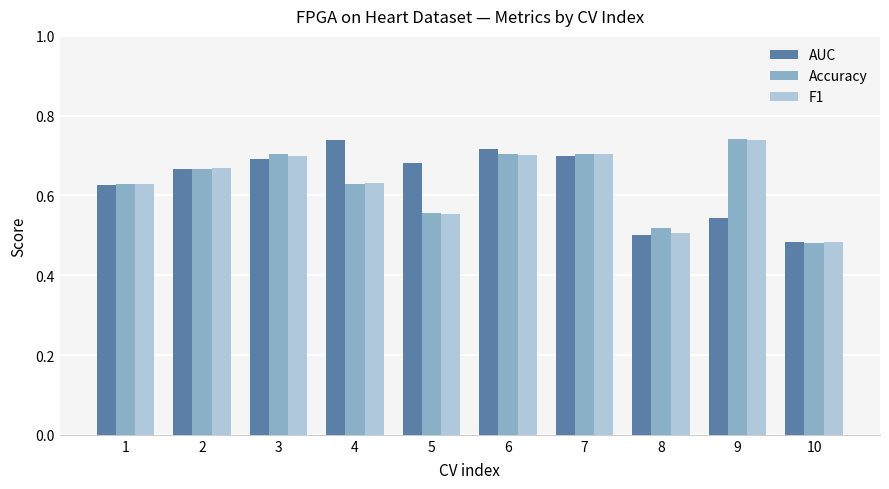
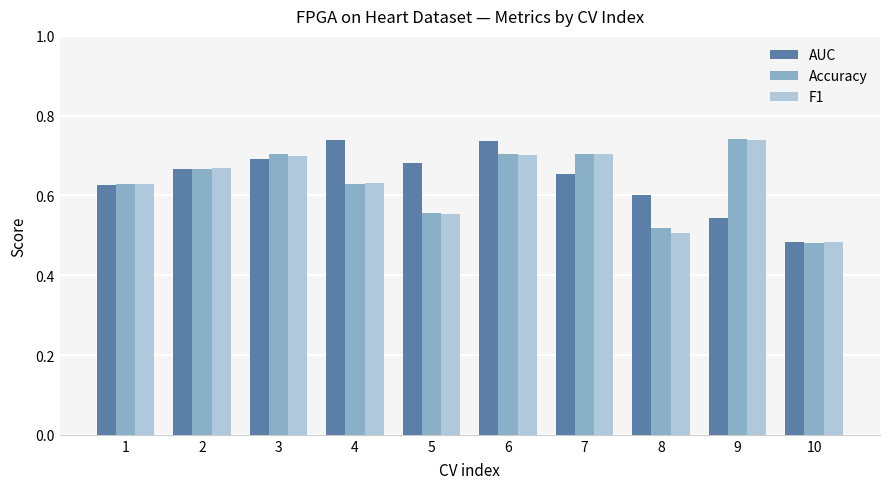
  {
    "AUC": {
      "1": 0.63,
      "2": 0.67,
      "3": 0.69,
      "4": 0.74,
      "5": 0.68,
-     "6": 0.72,
-     "7": 0.70,
-     "8": 0.5,
+     "6": 0.74,
+     "7": 0.65,
+     "8": 0.6,
      "9": 0.54,
      "10": 0.48
    }
  }
